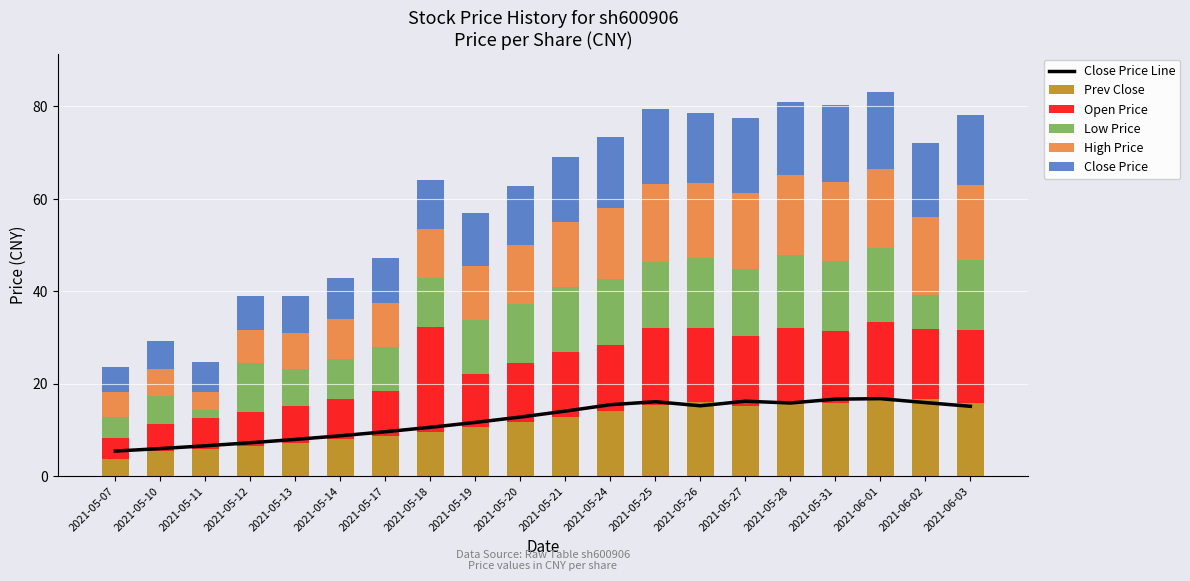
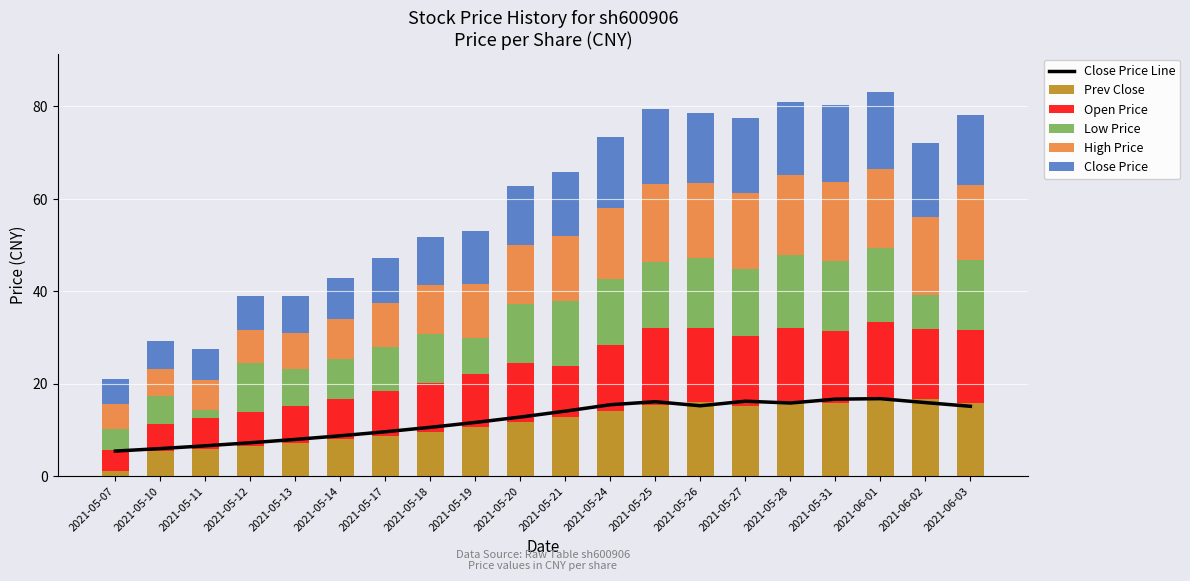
  {
    "Prev Close": {
-     "2021-05-07": 4,
+     "2021-05-07": 1,
      "2021-05-10": 5,
      "2021-05-11": 6,
      "2021-05-12": 7,
      "2021-05-13": 7,
      "2021-05-14": 8,
      "2021-05-17": 9,
      "2021-05-18": 10,
      "2021-05-19": 11,
      "2021-05-20": 12,
      "2021-05-21": 13,
      "2021-05-24": 14,
      "2021-05-25": 15,
      "2021-05-26": 16,
      "2021-05-27": 15,
      "2021-05-28": 16,
      "2021-05-31": 16,
      "2021-06-01": 17,
      "2021-06-02": 17,
      "2021-06-03": 16
    },
    "Close Price Line": {
      "2021-05-07": 5,
      "2021-05-10": 6,
      "2021-05-11": 7,
      "2021-05-12": 7,
      "2021-05-13": 8,
      "2021-05-14": 9,
      "2021-05-17": 10,
      "2021-05-18": 11,
      "2021-05-19": 12,
      "2021-05-20": 13,
      "2021-05-21": 14,
      "2021-05-24": 15,
      "2021-05-25": 16,
      "2021-05-26": 15,
      "2021-05-27": 16,
      "2021-05-28": 16,
      "2021-05-31": 17,
      "2021-06-01": 17,
      "2021-06-02": 16,
      "2021-06-03": 15
    },
    "Open Price": {
      "2021-05-07": 5,
      "2021-05-10": 6,
      "2021-05-11": 7,
      "2021-05-12": 7,
      "2021-05-13": 8,
      "2021-05-14": 9,
      "2021-05-17": 10,
-     "2021-05-18": 23,
+     "2021-05-18": 11,
      "2021-05-19": 12,
      "2021-05-20": 13,
-     "2021-05-21": 14,
+     "2021-05-21": 11,
      "2021-05-24": 14,
      "2021-05-25": 17,
      "2021-05-26": 16,
      "2021-05-27": 15,
      "2021-05-28": 16,
      "2021-05-31": 16,
      "2021-06-01": 17,
      "2021-06-02": 15,
      "2021-06-03": 16
    },
    "Low Price": {
      "2021-05-07": 5,
      "2021-05-10": 6,
      "2021-05-11": 2,
      "2021-05-12": 11,
      "2021-05-13": 8,
      "2021-05-14": 9,
      "2021-05-17": 10,
      "2021-05-18": 11,
-     "2021-05-19": 12,
+     "2021-05-19": 8,
      "2021-05-20": 13,
      "2021-05-21": 14,
      "2021-05-24": 14,
      "2021-05-25": 14,
      "2021-05-26": 15,
      "2021-05-27": 15,
      "2021-05-28": 16,
      "2021-05-31": 15,
      "2021-06-01": 16,
      "2021-06-02": 7,
      "2021-06-03": 15
    },
    "High Price": {
      "2021-05-07": 5,
      "2021-05-10": 6,
-     "2021-05-11": 4,
+     "2021-05-11": 7,
      "2021-05-12": 7,
      "2021-05-13": 8,
      "2021-05-14": 9,
      "2021-05-17": 10,
      "2021-05-18": 11,
      "2021-05-19": 12,
      "2021-05-20": 13,
      "2021-05-21": 14,
      "2021-05-24": 15,
      "2021-05-25": 17,
      "2021-05-26": 16,
      "2021-05-27": 16,
      "2021-05-28": 17,
      "2021-05-31": 17,
      "2021-06-01": 17,
      "2021-06-02": 17,
      "2021-06-03": 16
    },
    "Close Price": {
      "2021-05-07": 5,
      "2021-05-10": 6,
      "2021-05-11": 7,
      "2021-05-12": 7,
      "2021-05-13": 8,
      "2021-05-14": 9,
      "2021-05-17": 10,
      "2021-05-18": 11,
      "2021-05-19": 12,
      "2021-05-20": 13,
      "2021-05-21": 14,
      "2021-05-24": 15,
      "2021-05-25": 16,
      "2021-05-26": 15,
      "2021-05-27": 16,
      "2021-05-28": 16,
      "2021-05-31": 17,
      "2021-06-01": 17,
      "2021-06-02": 16,
      "2021-06-03": 15
    }
  }
